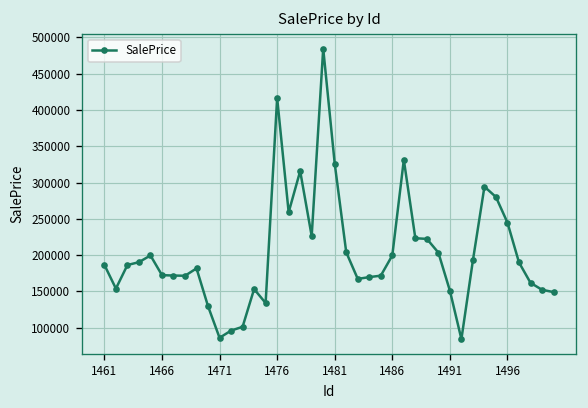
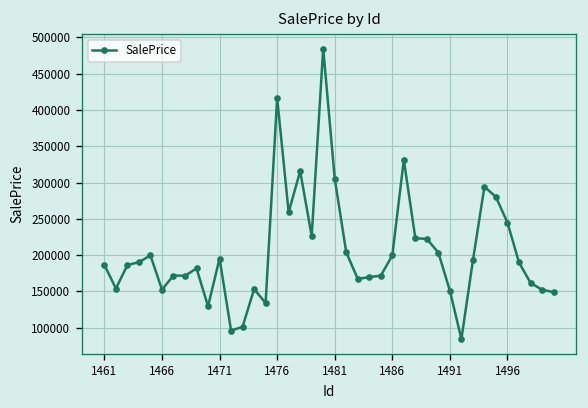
  {
    "1461": 190000,
-   "1466": 170000,
-   "1471": 90000,
+   "1466": 150000,
+   "1471": 200000,
    "1476": 420000,
-   "1481": 330000,
+   "1481": 310000,
    "1486": 200000,
    "1491": 150000,
    "1496": 240000
  }
